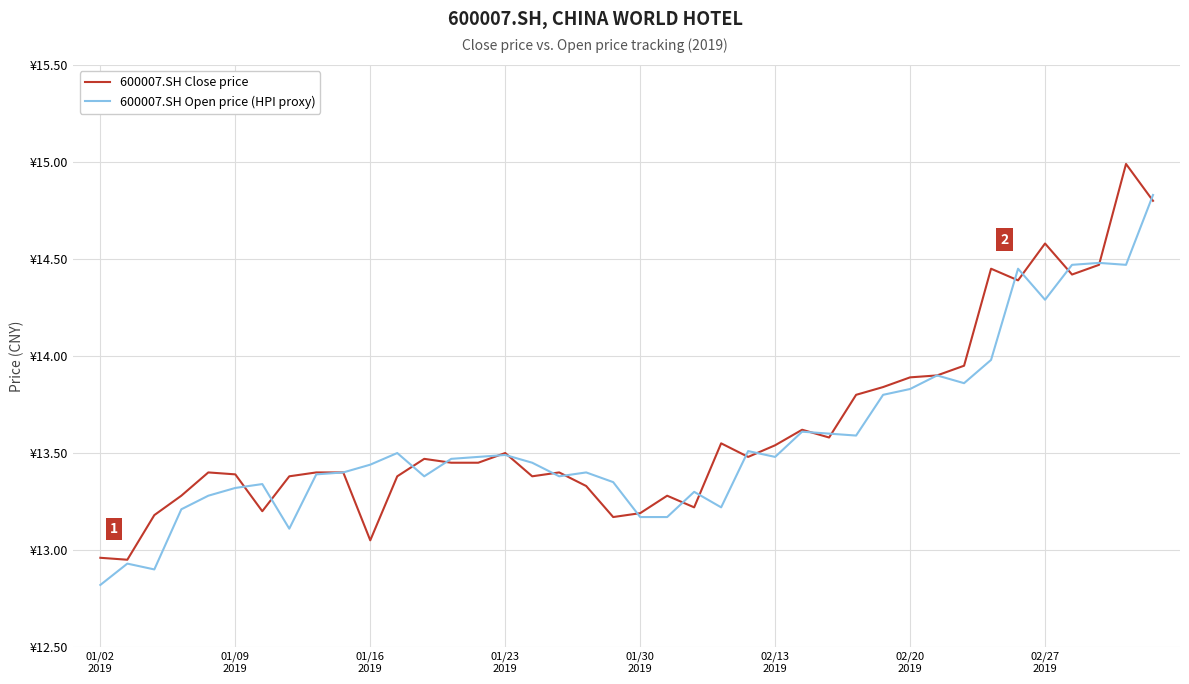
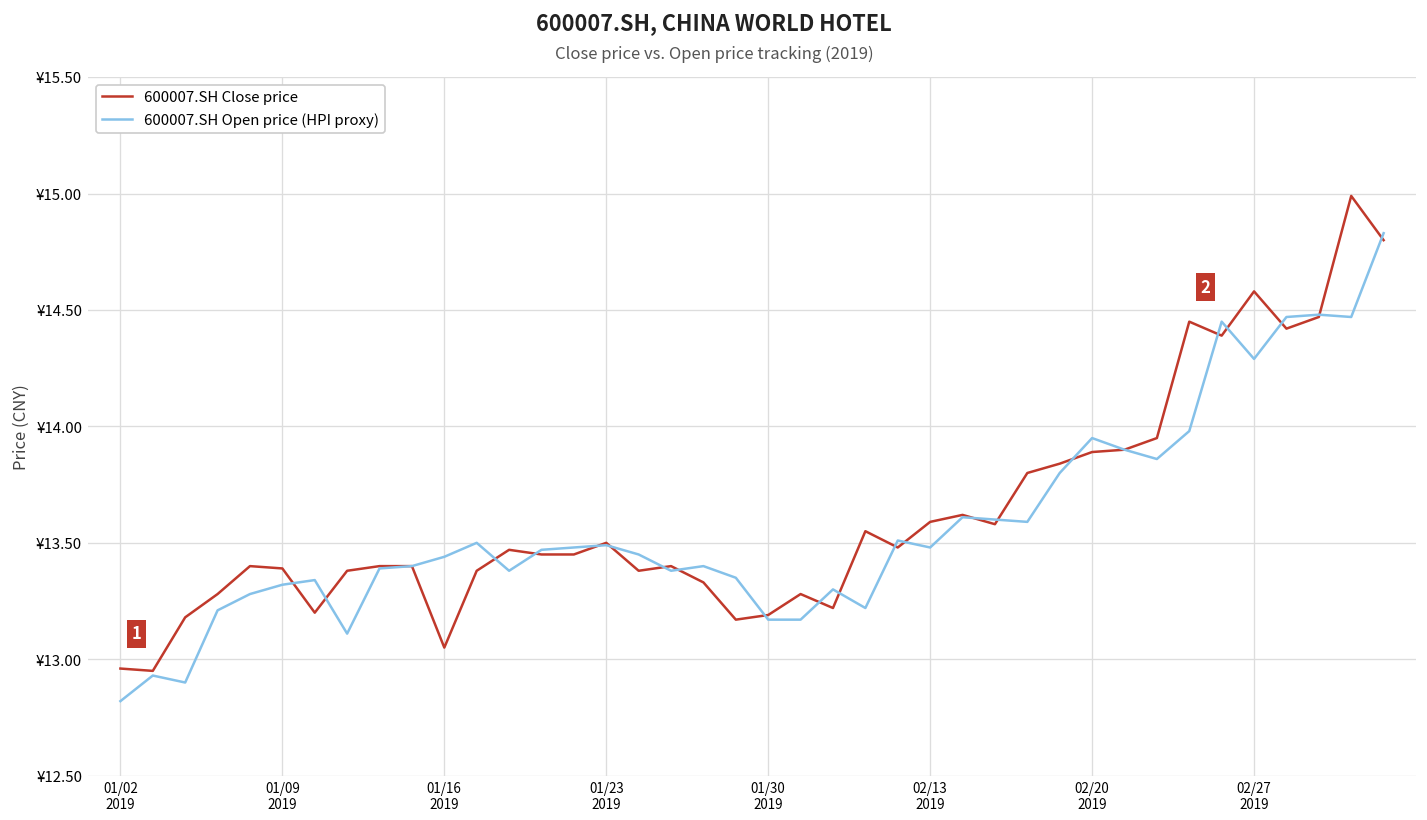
  {
    "600007.SH Close price": {
      "01/09 2019": "¥13.39",
      "01/16 2019": "¥13.05",
      "01/30 2019": "¥13.19",
-     "02/13 2019": "¥13.54",
+     "02/13 2019": "¥13.59",
      "02/20 2019": "¥13.89",
      "02/27 2019": "¥14.58"
    },
    "600007.SH Open price (HPI proxy)": {
      "01/02 2019": "¥12.82",
      "01/09 2019": "¥13.32",
      "01/16 2019": "¥13.44",
      "01/30 2019": "¥13.17",
      "02/13 2019": "¥13.48",
-     "02/20 2019": "¥13.83",
+     "02/20 2019": "¥13.95",
      "02/27 2019": "¥14.29"
    }
  }
